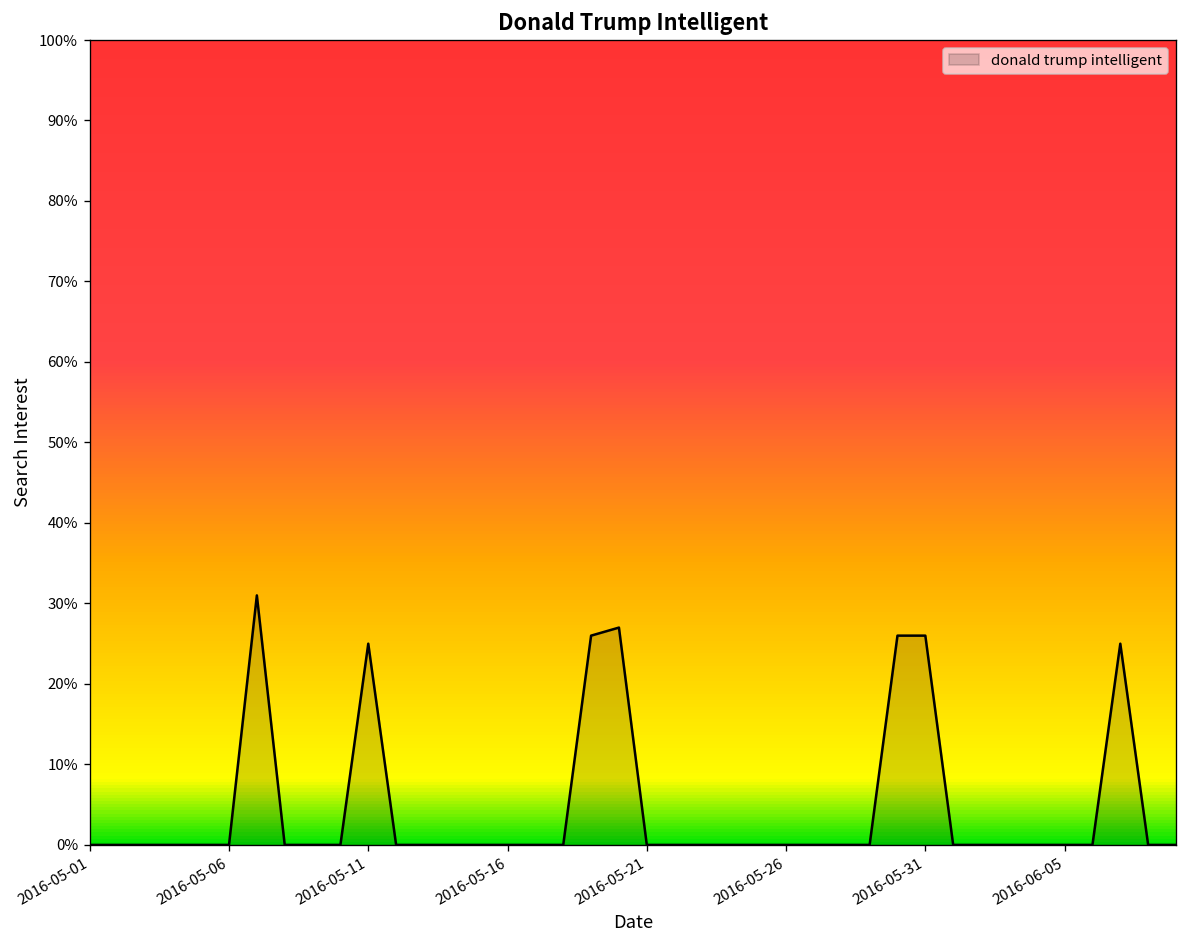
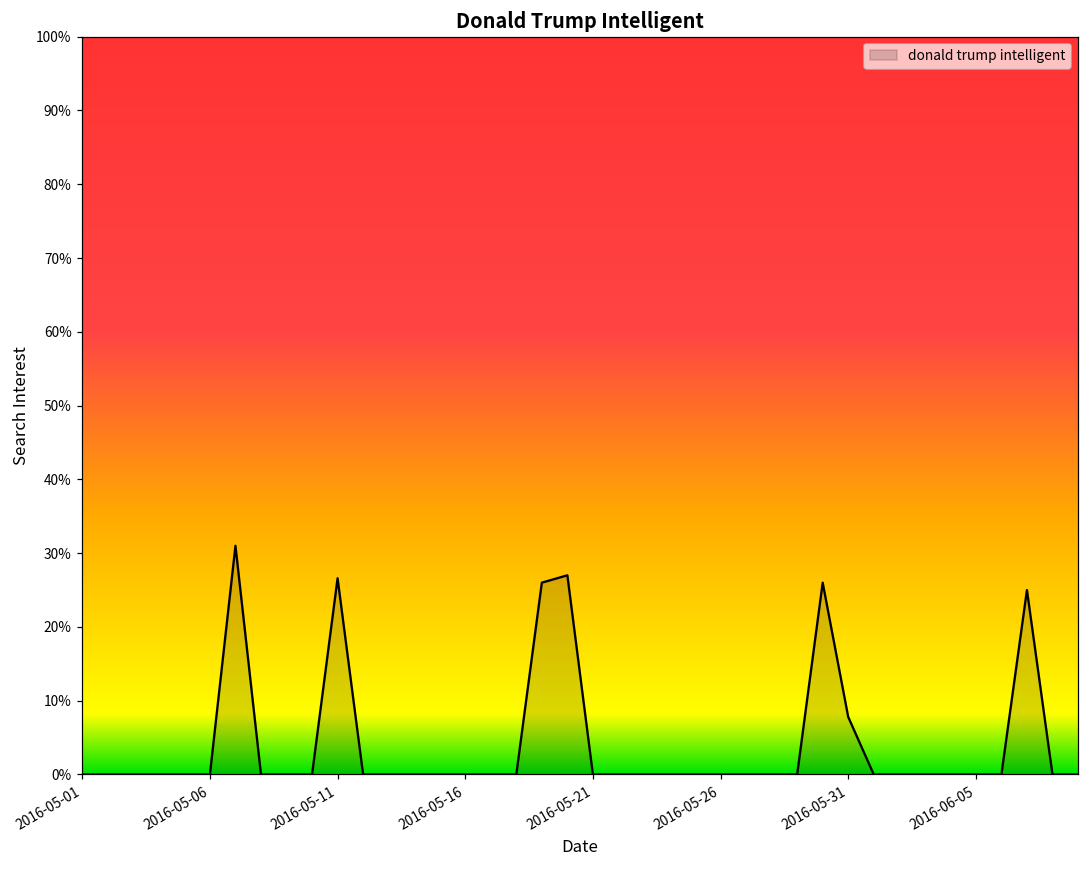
  {
    "2016-05-01": "0%",
    "2016-05-06": "0%",
-   "2016-05-11": "25%",
+   "2016-05-11": "27%",
    "2016-05-16": "0%",
    "2016-05-21": "0%",
    "2016-05-26": "0%",
-   "2016-05-31": "26%",
+   "2016-05-31": "8%",
    "2016-06-05": "0%"
  }
